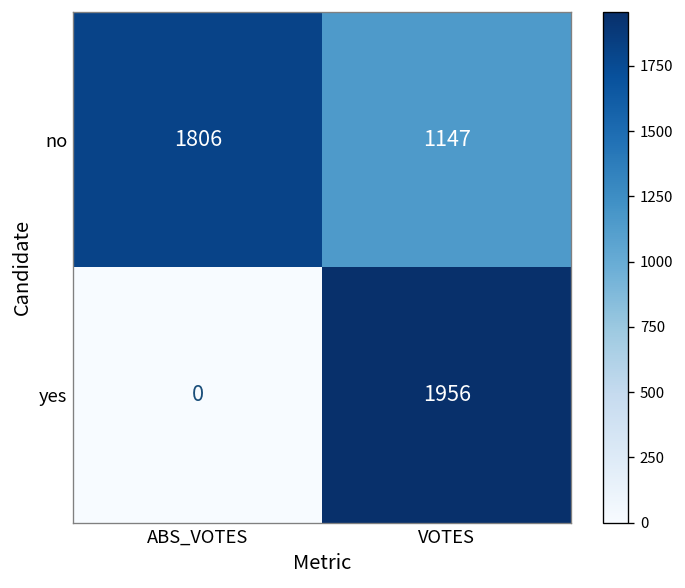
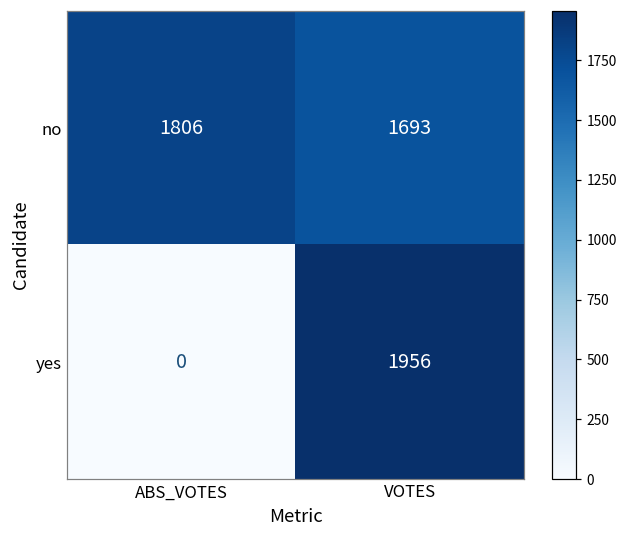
  {
    "no": {
      "ABS_VOTES": 1806,
-     "VOTES": 1147
+     "VOTES": 1693
    },
    "yes": {
      "ABS_VOTES": 0,
      "VOTES": 1956
    }
  }
